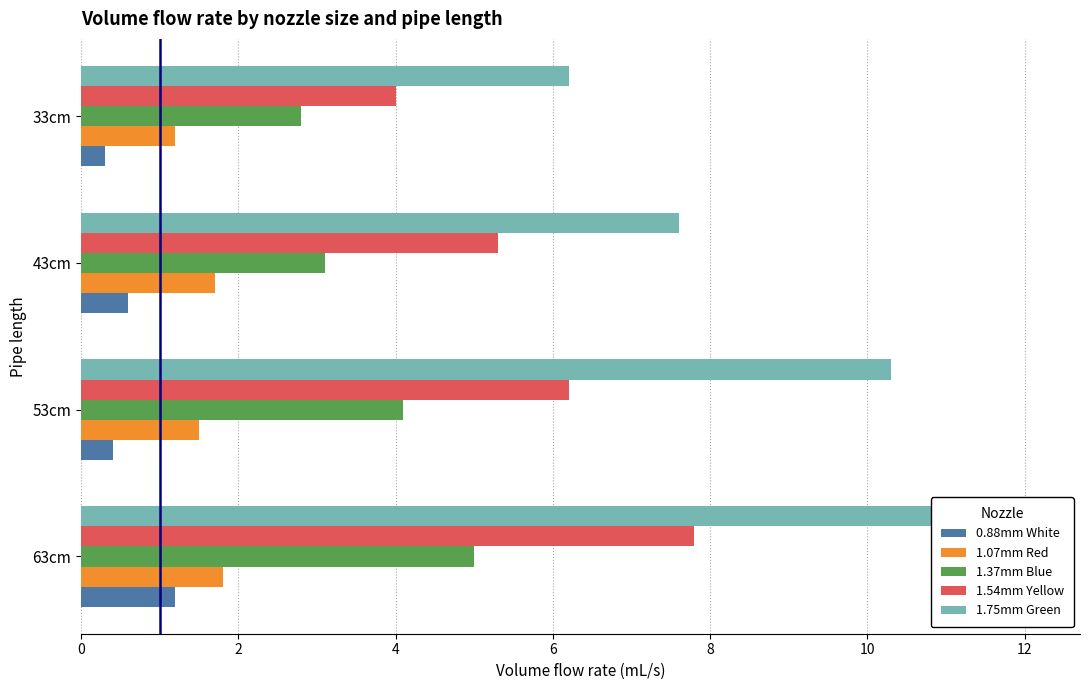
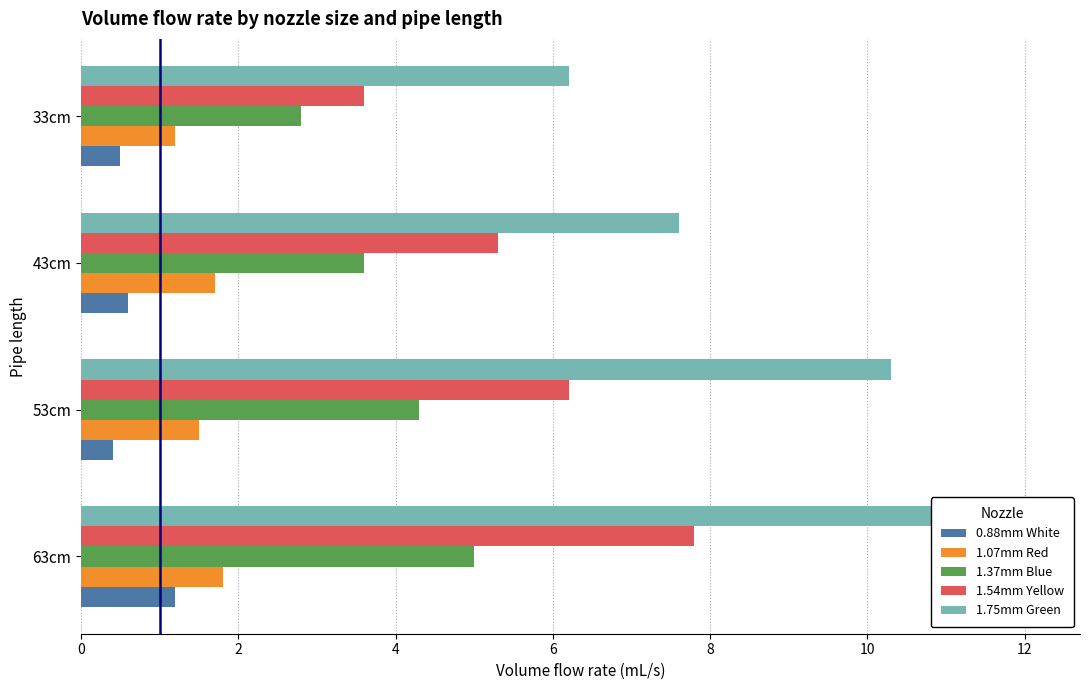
  {
    "0.88mm White": {
-     "33cm": 0.3,
+     "33cm": 0.5,
      "43cm": 0.6,
      "53cm": 0.4,
      "63cm": 1.2
    },
    "1.07mm Red": {
      "33cm": 1.2,
      "43cm": 1.7,
      "53cm": 1.5,
      "63cm": 1.8
    },
    "1.37mm Blue": {
      "33cm": 2.8,
-     "43cm": 3.1,
-     "53cm": 4.1,
+     "43cm": 3.6,
+     "53cm": 4.3,
      "63cm": 5.0
    },
    "1.54mm Yellow": {
-     "33cm": 4.0,
+     "33cm": 3.6,
      "43cm": 5.3,
      "53cm": 6.2,
      "63cm": 7.8
    },
    "1.75mm Green": {
      "33cm": 6.2,
      "43cm": 7.6,
      "53cm": 10.3
    }
  }
